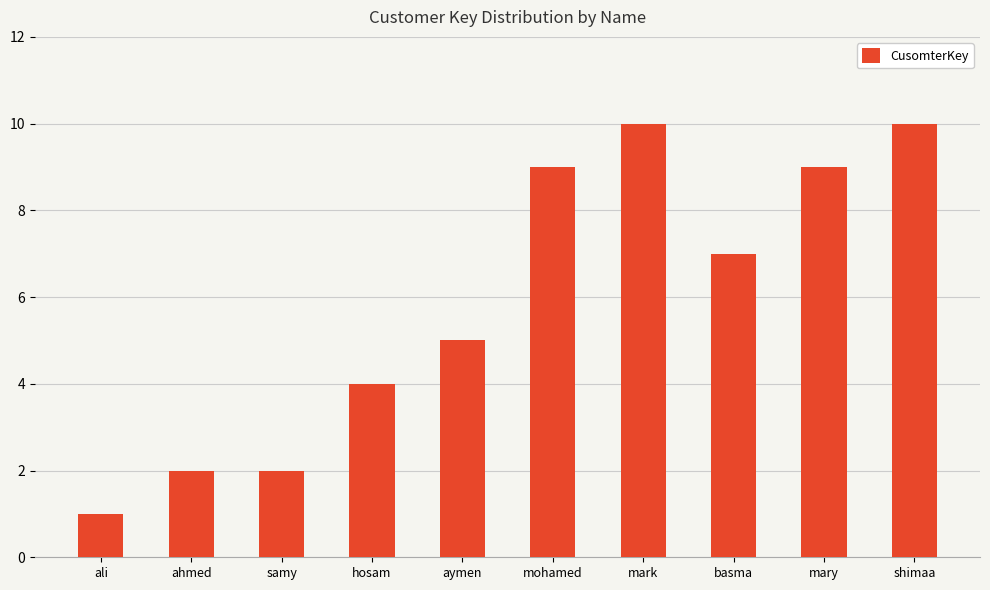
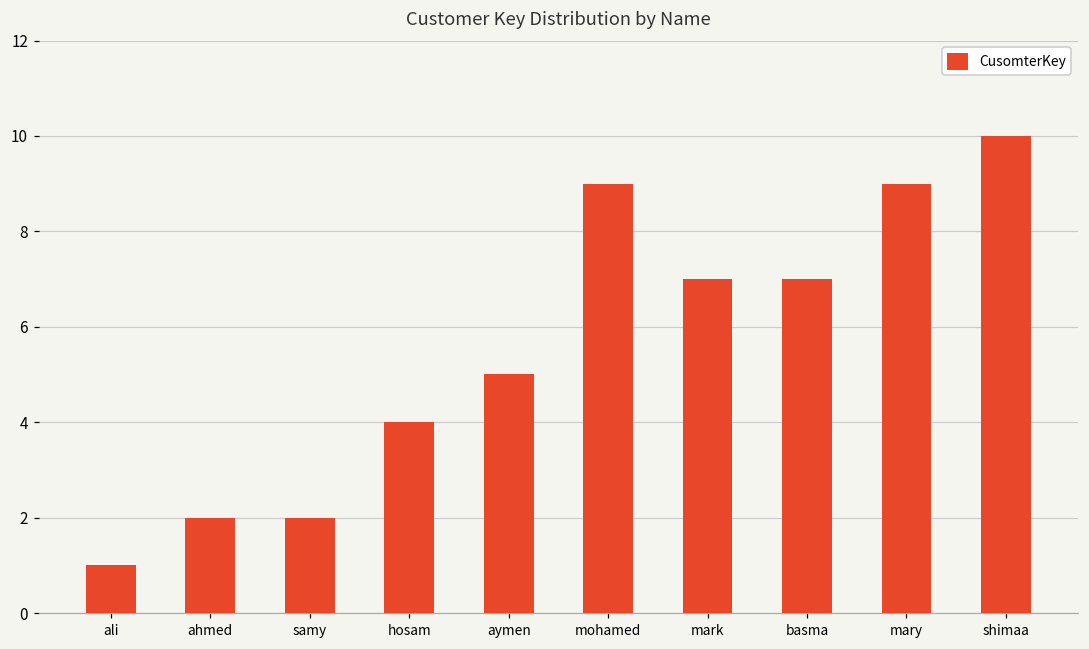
  {
    "ali": 1,
    "ahmed": 2,
    "samy": 2,
    "hosam": 4,
    "aymen": 5,
    "mohamed": 9,
-   "mark": 10,
+   "mark": 7,
    "basma": 7,
    "mary": 9,
    "shimaa": 10
  }
